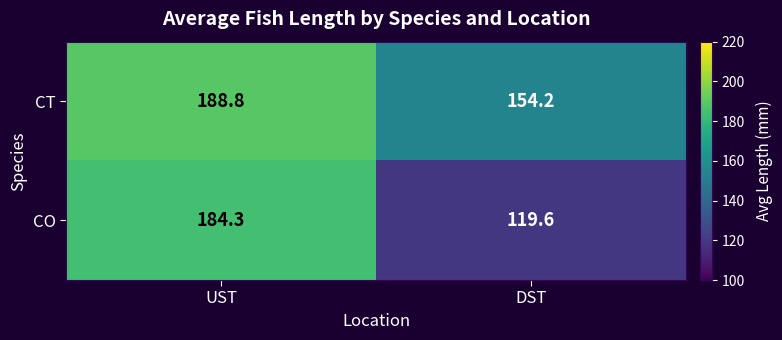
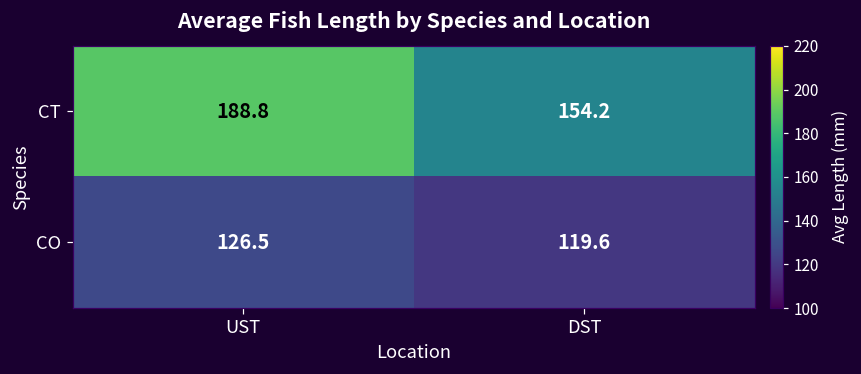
  {
    "CT": {
      "UST": 188.8,
      "DST": 154.2
    },
    "CO": {
-     "UST": 184.3,
+     "UST": 126.5,
      "DST": 119.6
    }
  }
